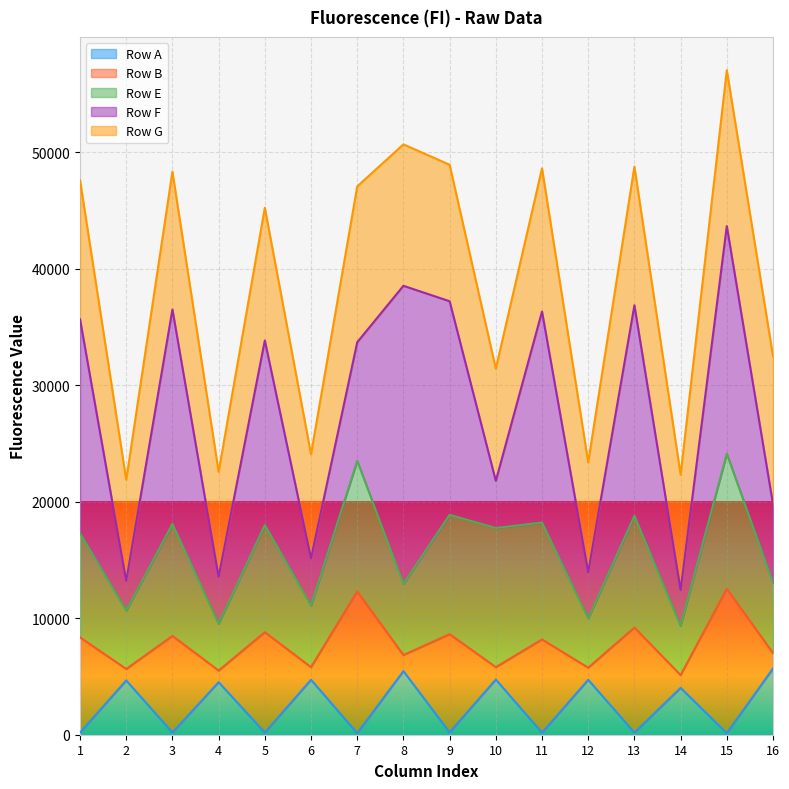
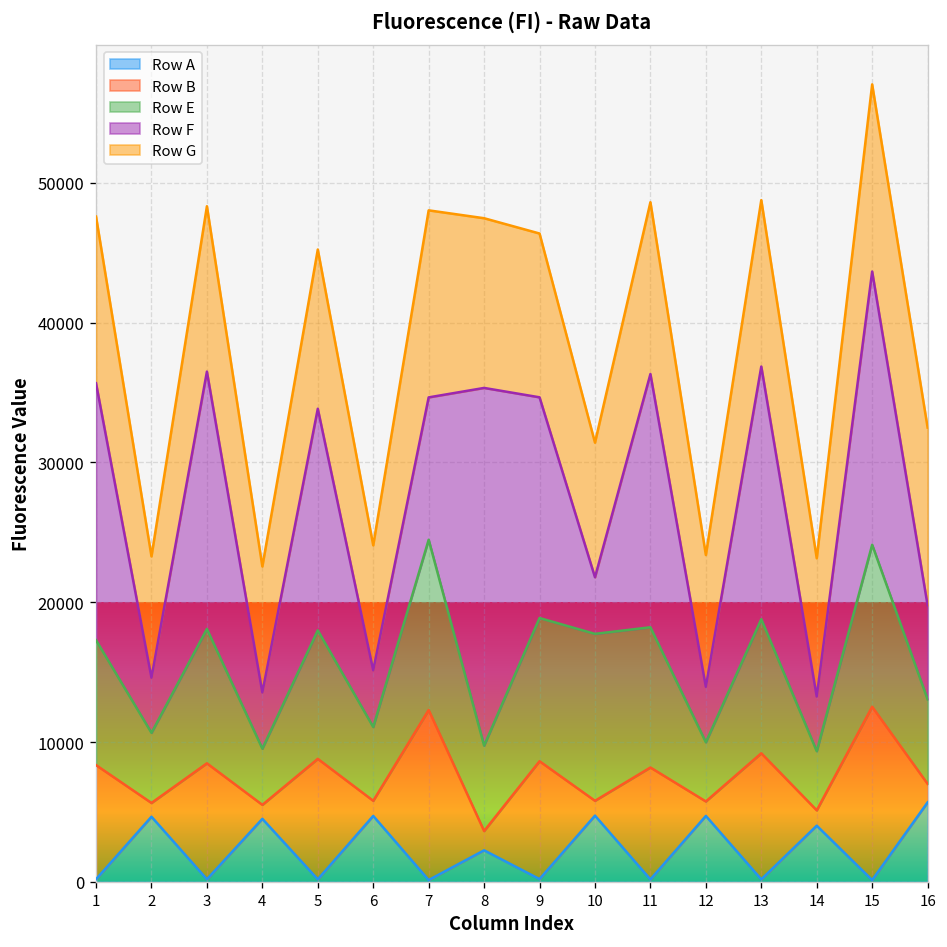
  {
    "Row A": {
      "1": 200,
      "2": 4700,
      "3": 200,
      "4": 4500,
      "5": 200,
      "6": 4700,
      "7": 100,
-     "8": 5500,
+     "8": 2300,
      "9": 200,
      "10": 4700,
      "11": 200,
      "12": 4700,
      "13": 200,
      "14": 4000,
      "15": 100,
      "16": 5700
    },
    "Row E": {
      "1": 8900,
      "2": 5000,
      "3": 9600,
      "4": 4000,
      "5": 9200,
      "6": 5300,
-     "7": 11200,
+     "7": 12200,
      "8": 6100,
      "9": 10200,
      "10": 11900,
      "11": 10000,
      "12": 4200,
      "13": 9600,
      "14": 4200,
      "15": 11600,
      "16": 6000
    },
    "Row F": {
      "1": 18400,
-     "2": 2500,
+     "2": 3900,
      "3": 18400,
      "4": 4000,
      "5": 15800,
      "6": 4100,
      "7": 10200,
      "8": 25600,
-     "9": 18300,
+     "9": 15800,
      "10": 4000,
      "11": 18100,
      "12": 4000,
      "13": 18100,
-     "14": 3100,
+     "14": 3900,
      "15": 19500,
      "16": 6700
    }
  }
